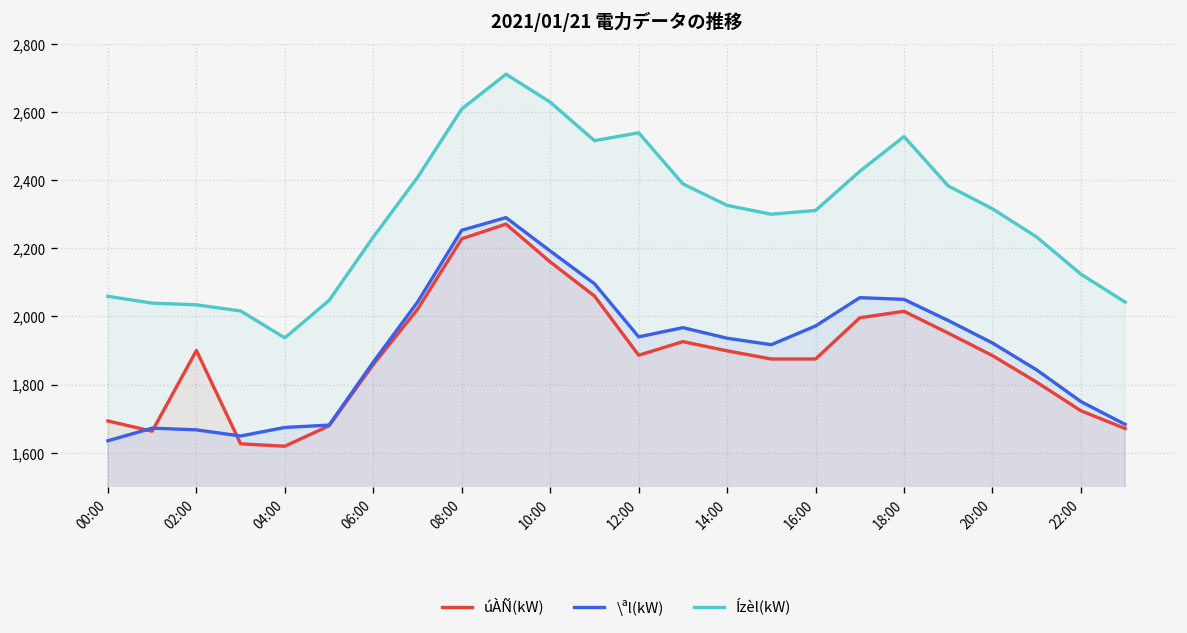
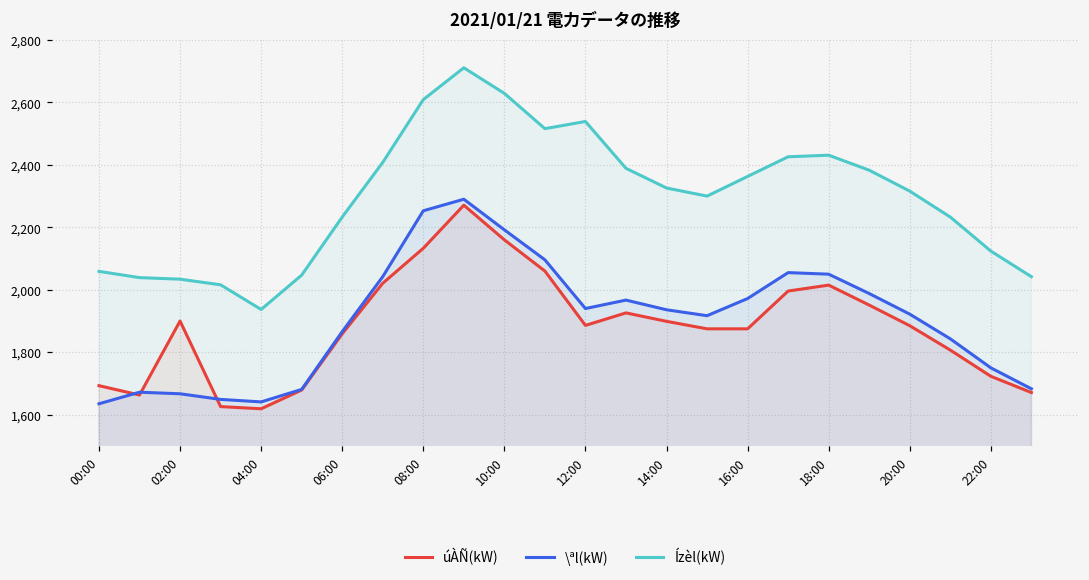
  {
    "úÀÑ(kW)": {
      "00:00": "1,690",
      "02:00": "1,900",
      "04:00": "1,620",
-     "08:00": "2,230",
+     "08:00": "2,130",
      "10:00": "2,160",
      "12:00": "1,890",
      "14:00": "1,900",
      "16:00": "1,880",
      "18:00": "2,020",
      "20:00": "1,890",
      "22:00": "1,720"
    },
    "\\ªl(kW)": {
      "00:00": "1,640",
      "02:00": "1,670",
-     "04:00": "1,670",
+     "04:00": "1,640",
      "08:00": "2,250",
      "10:00": "2,190",
      "12:00": "1,940",
      "14:00": "1,940",
      "16:00": "1,970",
      "18:00": "2,050",
      "20:00": "1,920",
      "22:00": "1,750"
    },
    "Ízèl(kW)": {
      "00:00": "2,060",
      "02:00": "2,030",
      "04:00": "1,940",
      "06:00": "2,230",
      "08:00": "2,610",
      "10:00": "2,630",
      "12:00": "2,540",
      "14:00": "2,330",
-     "16:00": "2,310",
-     "18:00": "2,530",
+     "16:00": "2,360",
+     "18:00": "2,430",
      "20:00": "2,320",
      "22:00": "2,120"
    }
  }
